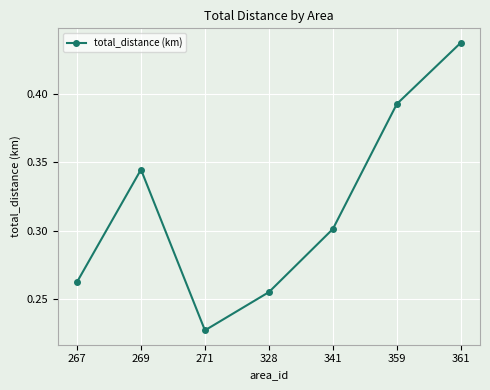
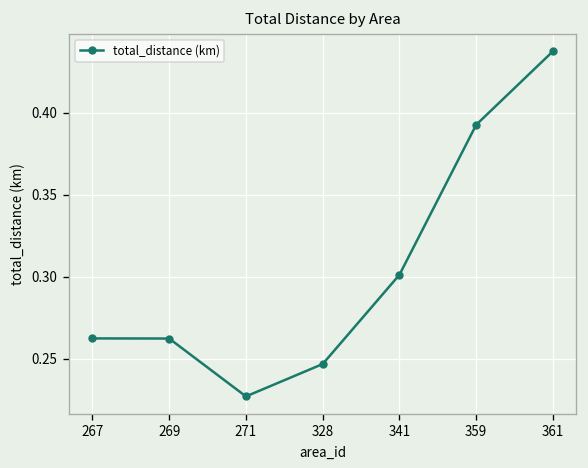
  {
    "267": 0.262,
-   "269": 0.345,
+   "269": 0.262,
    "271": 0.227,
-   "328": 0.255,
+   "328": 0.247,
    "341": 0.301,
    "359": 0.393,
    "361": 0.438
  }
